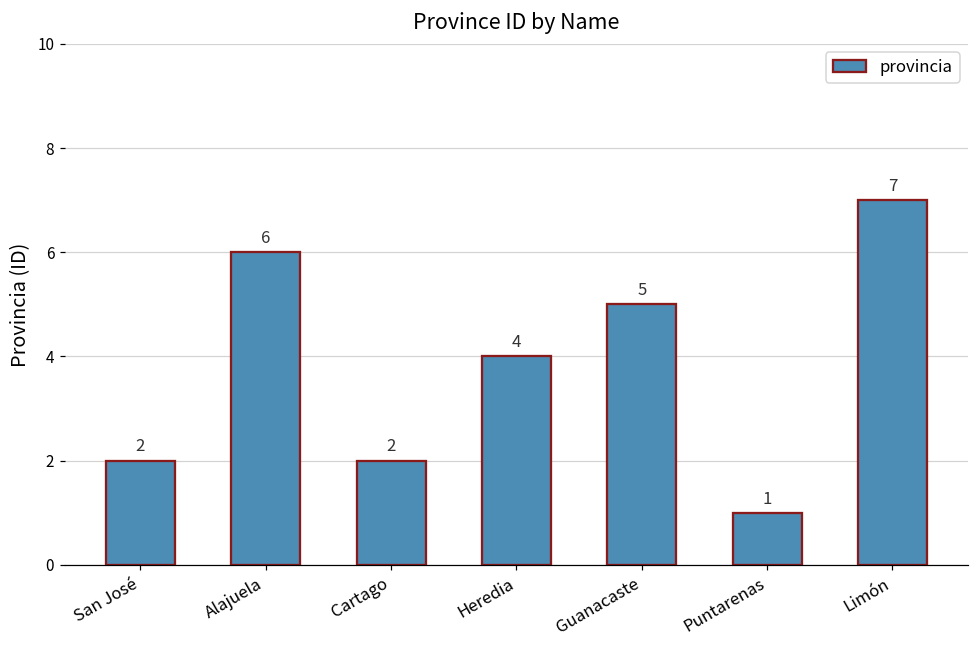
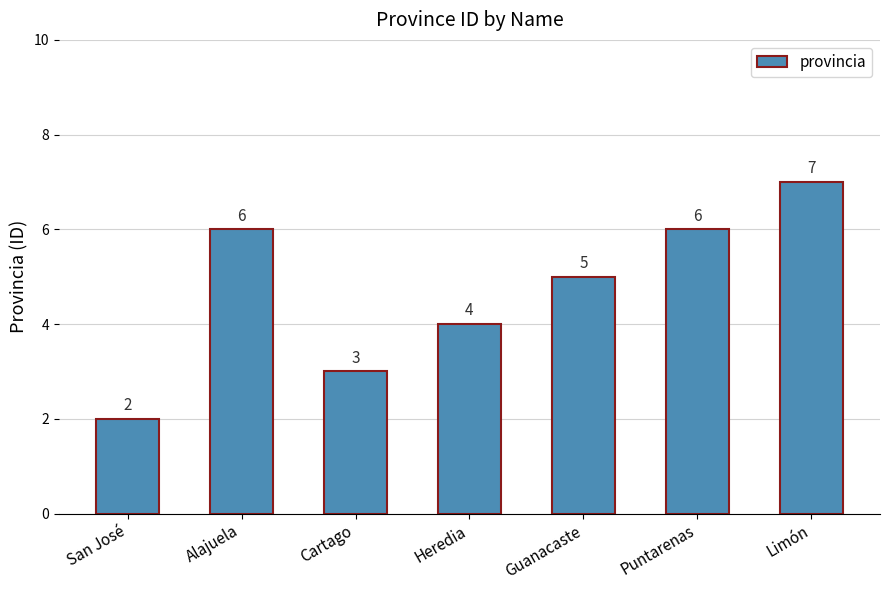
  {
    "San José": 2,
    "Alajuela": 6,
-   "Cartago": 2,
+   "Cartago": 3,
    "Heredia": 4,
    "Guanacaste": 5,
-   "Puntarenas": 1,
+   "Puntarenas": 6,
    "Limón": 7
  }
